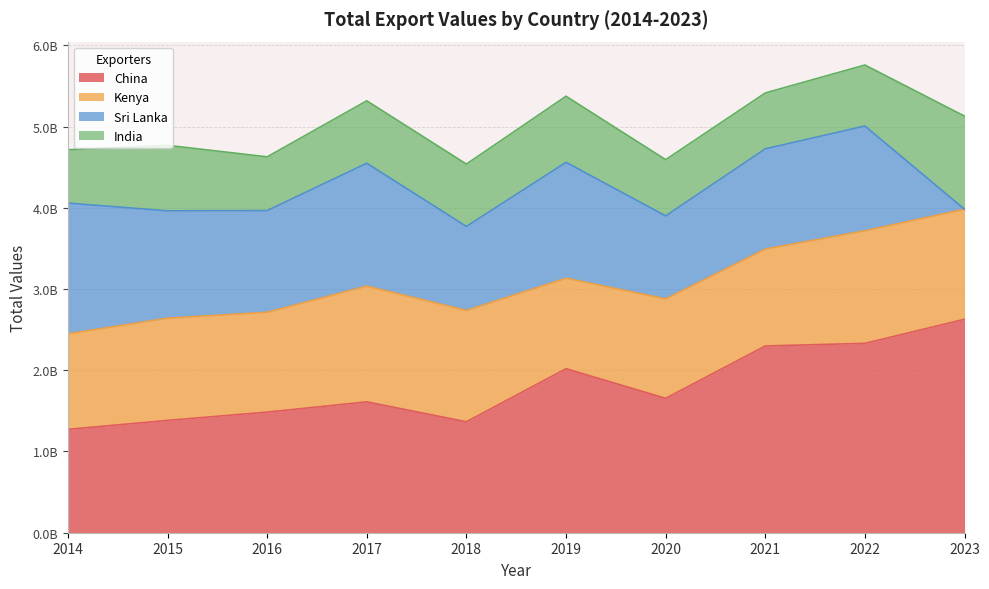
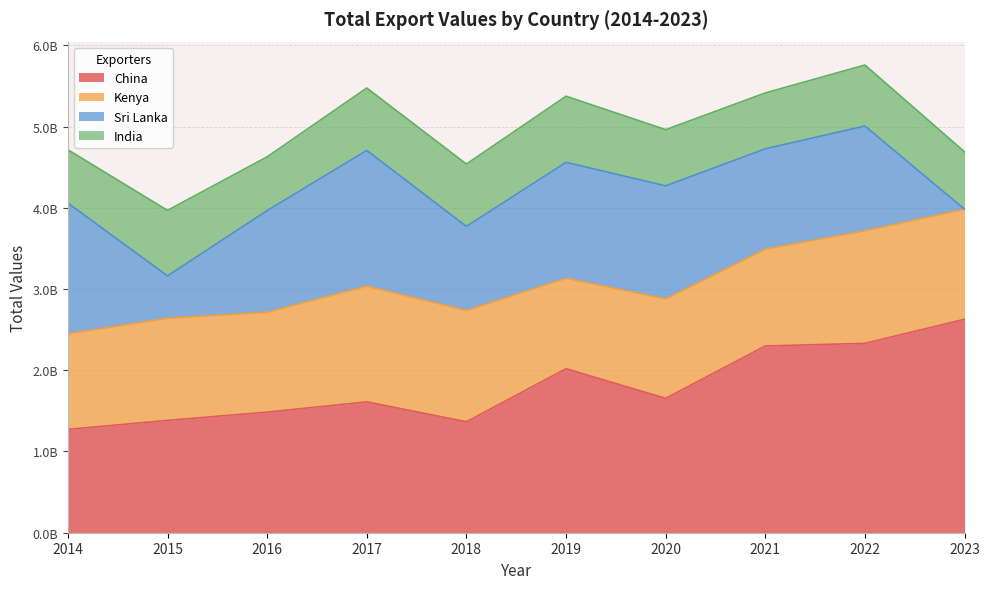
  {
    "China": {
      "2014": 1300000000,
      "2015": 1400000000,
      "2016": 1500000000,
      "2017": 1600000000,
      "2018": 1400000000,
      "2019": 2000000000,
      "2020": 1700000000,
      "2021": 2300000000,
      "2022": 2300000000,
      "2023": 2600000000
    },
    "Kenya": {
      "2014": 1200000000,
      "2015": 1300000000,
      "2016": 1200000000,
      "2017": 1400000000,
      "2018": 1400000000,
      "2019": 1100000000,
      "2020": 1200000000,
      "2021": 1200000000,
      "2022": 1400000000
    },
    "Sri Lanka": {
      "2014": 1600000000,
-     "2015": 1300000000,
+     "2015": 500000000,
      "2016": 1300000000,
-     "2017": 1500000000,
+     "2017": 1700000000,
      "2018": 1000000000,
      "2019": 1400000000,
-     "2020": 1000000000,
+     "2020": 1400000000,
      "2021": 1200000000,
      "2022": 1300000000
    },
    "India": {
      "2014": 700000000,
      "2016": 700000000,
      "2017": 800000000,
      "2018": 800000000,
      "2019": 800000000,
      "2020": 700000000,
      "2021": 700000000,
      "2022": 800000000,
-     "2023": 1100000000
+     "2023": 700000000
    }
  }
